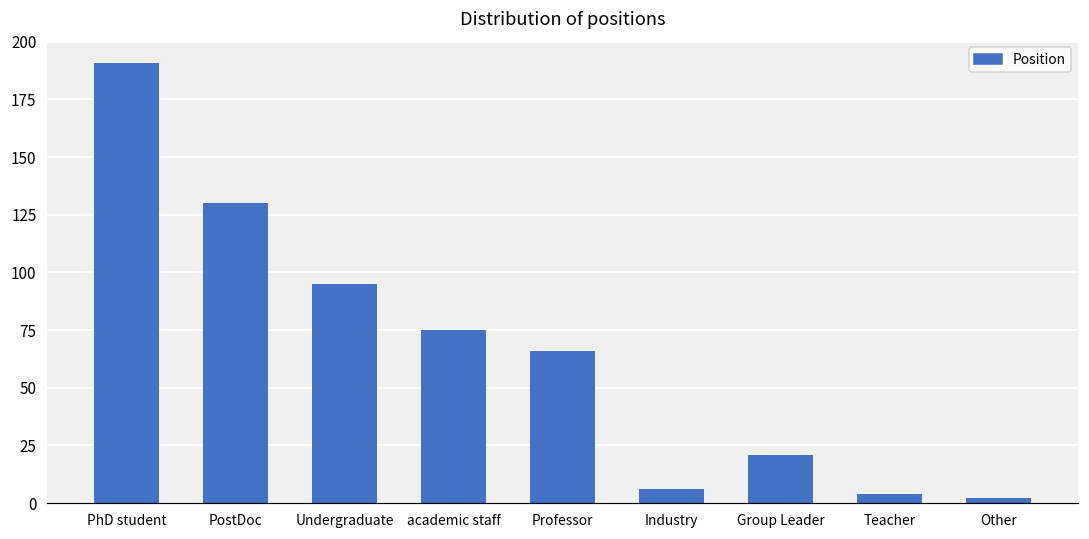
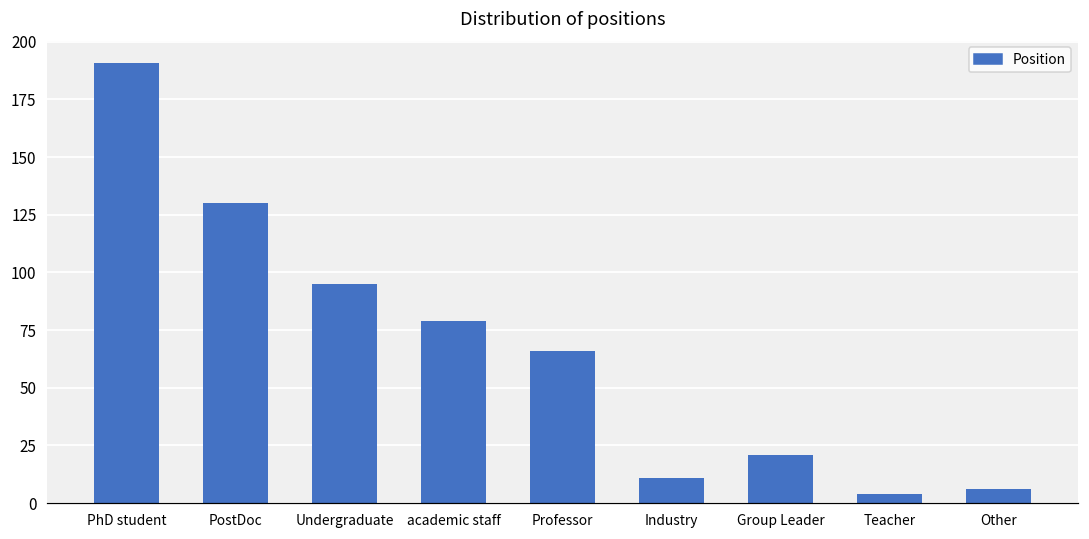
  {
    "PhD student": 191,
    "PostDoc": 130,
    "Undergraduate": 95,
-   "academic staff": 75,
+   "academic staff": 79,
    "Professor": 66,
-   "Industry": 6,
+   "Industry": 11,
    "Group Leader": 21,
    "Teacher": 4,
-   "Other": 2
+   "Other": 6
  }
